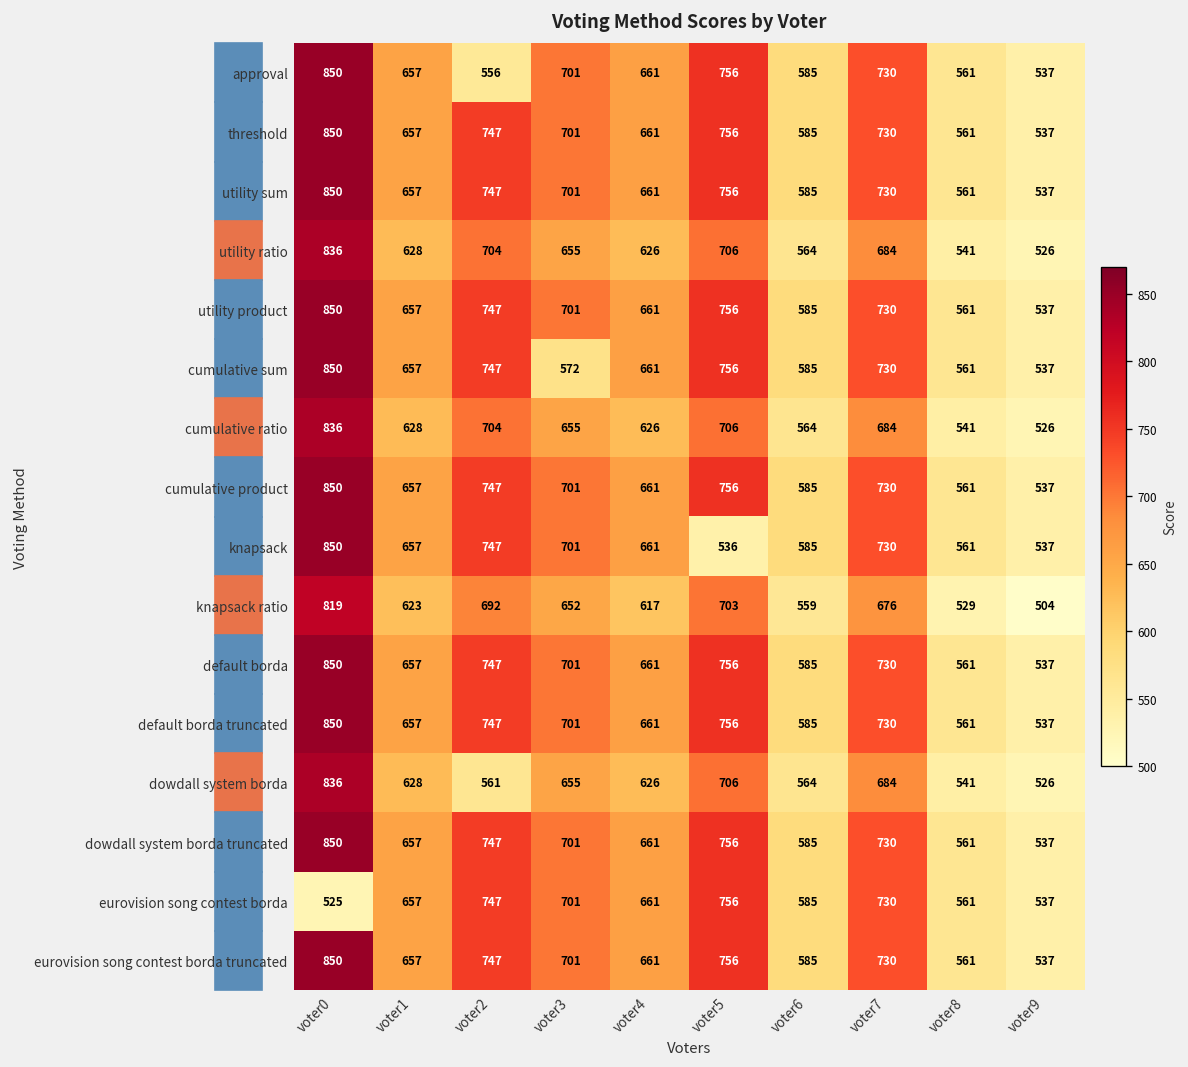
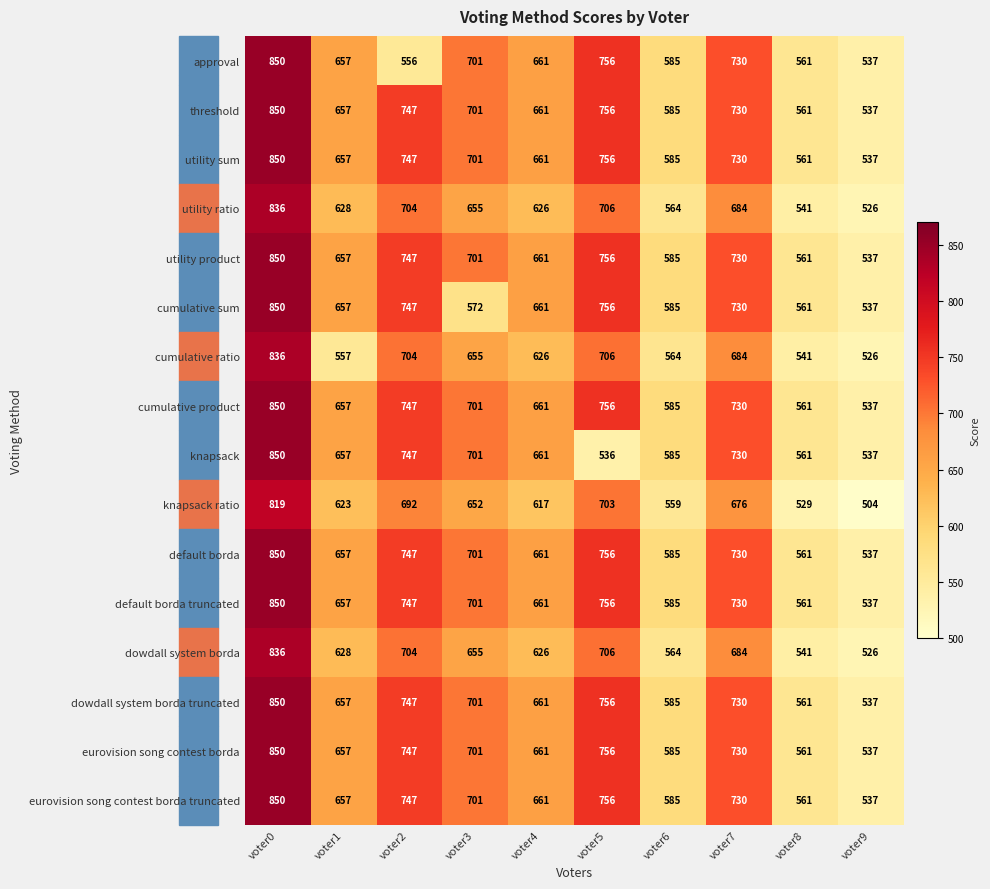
  {
    "approval": {
      "voter0": 850,
      "voter1": 657,
      "voter2": 556,
      "voter3": 701,
      "voter4": 661,
      "voter5": 756,
      "voter6": 585,
      "voter7": 730,
      "voter8": 561,
      "voter9": 537
    },
    "threshold": {
      "voter0": 850,
      "voter1": 657,
      "voter2": 747,
      "voter3": 701,
      "voter4": 661,
      "voter5": 756,
      "voter6": 585,
      "voter7": 730,
      "voter8": 561,
      "voter9": 537
    },
    "utility sum": {
      "voter0": 850,
      "voter1": 657,
      "voter2": 747,
      "voter3": 701,
      "voter4": 661,
      "voter5": 756,
      "voter6": 585,
      "voter7": 730,
      "voter8": 561,
      "voter9": 537
    },
    "utility ratio": {
      "voter0": 836,
      "voter1": 628,
      "voter2": 704,
      "voter3": 655,
      "voter4": 626,
      "voter5": 706,
      "voter6": 564,
      "voter7": 684,
      "voter8": 541,
      "voter9": 526
    },
    "utility product": {
      "voter0": 850,
      "voter1": 657,
      "voter2": 747,
      "voter3": 701,
      "voter4": 661,
      "voter5": 756,
      "voter6": 585,
      "voter7": 730,
      "voter8": 561,
      "voter9": 537
    },
    "cumulative sum": {
      "voter0": 850,
      "voter1": 657,
      "voter2": 747,
      "voter3": 572,
      "voter4": 661,
      "voter5": 756,
      "voter6": 585,
      "voter7": 730,
      "voter8": 561,
      "voter9": 537
    },
    "cumulative ratio": {
      "voter0": 836,
-     "voter1": 628,
+     "voter1": 557,
      "voter2": 704,
      "voter3": 655,
      "voter4": 626,
      "voter5": 706,
      "voter6": 564,
      "voter7": 684,
      "voter8": 541,
      "voter9": 526
    },
    "cumulative product": {
      "voter0": 850,
      "voter1": 657,
      "voter2": 747,
      "voter3": 701,
      "voter4": 661,
      "voter5": 756,
      "voter6": 585,
      "voter7": 730,
      "voter8": 561,
      "voter9": 537
    },
    "knapsack": {
      "voter0": 850,
      "voter1": 657,
      "voter2": 747,
      "voter3": 701,
      "voter4": 661,
      "voter5": 536,
      "voter6": 585,
      "voter7": 730,
      "voter8": 561,
      "voter9": 537
    },
    "knapsack ratio": {
      "voter0": 819,
      "voter1": 623,
      "voter2": 692,
      "voter3": 652,
      "voter4": 617,
      "voter5": 703,
      "voter6": 559,
      "voter7": 676,
      "voter8": 529,
      "voter9": 504
    },
    "default borda": {
      "voter0": 850,
      "voter1": 657,
      "voter2": 747,
      "voter3": 701,
      "voter4": 661,
      "voter5": 756,
      "voter6": 585,
      "voter7": 730,
      "voter8": 561,
      "voter9": 537
    },
    "default borda truncated": {
      "voter0": 850,
      "voter1": 657,
      "voter2": 747,
      "voter3": 701,
      "voter4": 661,
      "voter5": 756,
      "voter6": 585,
      "voter7": 730,
      "voter8": 561,
      "voter9": 537
    },
    "dowdall system borda": {
      "voter0": 836,
      "voter1": 628,
-     "voter2": 561,
+     "voter2": 704,
      "voter3": 655,
      "voter4": 626,
      "voter5": 706,
      "voter6": 564,
      "voter7": 684,
      "voter8": 541,
      "voter9": 526
    },
    "dowdall system borda truncated": {
      "voter0": 850,
      "voter1": 657,
      "voter2": 747,
      "voter3": 701,
      "voter4": 661,
      "voter5": 756,
      "voter6": 585,
      "voter7": 730,
      "voter8": 561,
      "voter9": 537
    },
    "eurovision song contest borda": {
-     "voter0": 525,
+     "voter0": 850,
      "voter1": 657,
      "voter2": 747,
      "voter3": 701,
      "voter4": 661,
      "voter5": 756,
      "voter6": 585,
      "voter7": 730,
      "voter8": 561,
      "voter9": 537
    },
    "eurovision song contest borda truncated": {
      "voter0": 850,
      "voter1": 657,
      "voter2": 747,
      "voter3": 701,
      "voter4": 661,
      "voter5": 756,
      "voter6": 585,
      "voter7": 730,
      "voter8": 561,
      "voter9": 537
    }
  }
